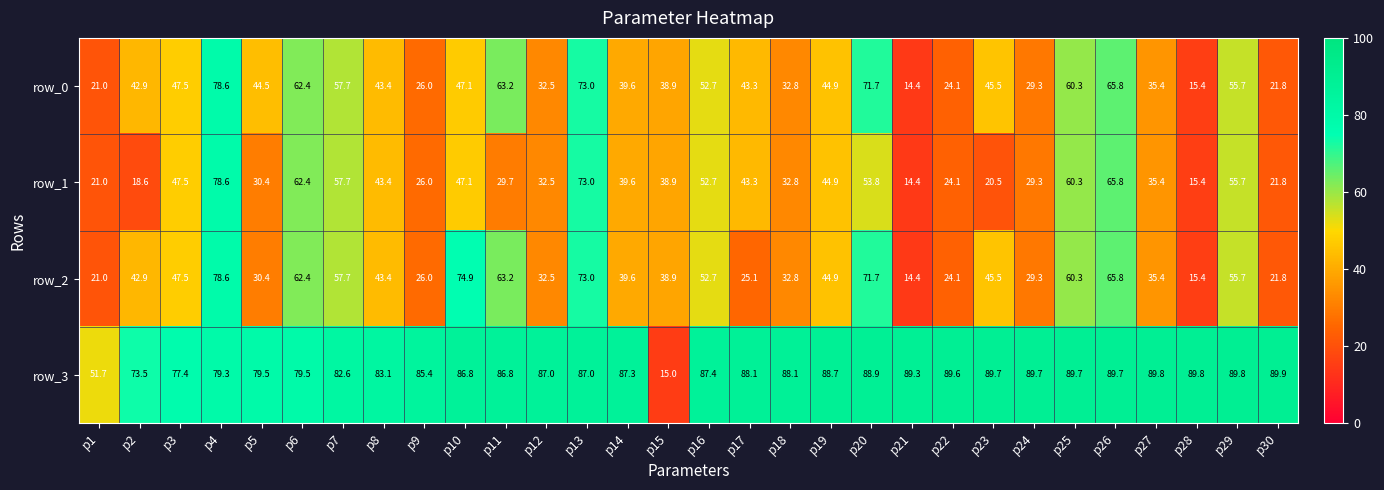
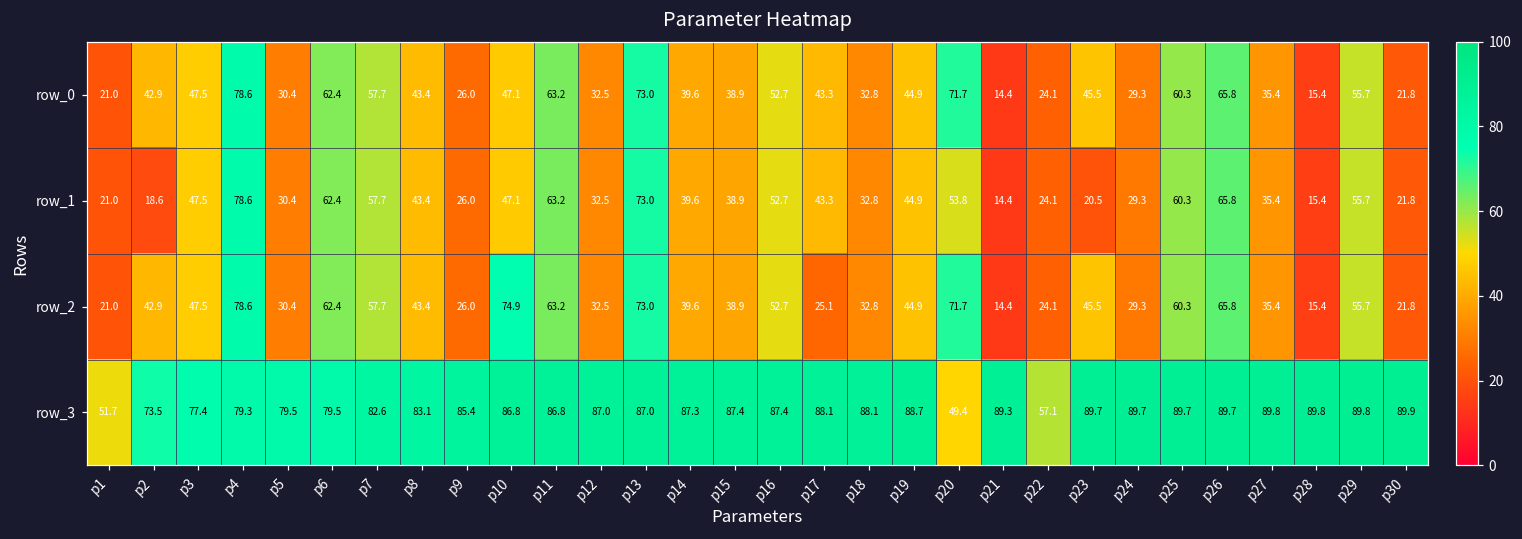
  {
    "row_0": {
      "p1": 21.0,
      "p2": 42.9,
      "p3": 47.5,
      "p4": 78.6,
-     "p5": 44.5,
+     "p5": 30.4,
      "p6": 62.4,
      "p7": 57.7,
      "p8": 43.4,
      "p9": 26.0,
      "p10": 47.1,
      "p11": 63.2,
      "p12": 32.5,
      "p13": 73.0,
      "p14": 39.6,
      "p15": 38.9,
      "p16": 52.7,
      "p17": 43.3,
      "p18": 32.8,
      "p19": 44.9,
      "p20": 71.7,
      "p21": 14.4,
      "p22": 24.1,
      "p23": 45.5,
      "p24": 29.3,
      "p25": 60.3,
      "p26": 65.8,
      "p27": 35.4,
      "p28": 15.4,
      "p29": 55.7,
      "p30": 21.8
    },
    "row_1": {
      "p1": 21.0,
      "p2": 18.6,
      "p3": 47.5,
      "p4": 78.6,
      "p5": 30.4,
      "p6": 62.4,
      "p7": 57.7,
      "p8": 43.4,
      "p9": 26.0,
      "p10": 47.1,
-     "p11": 29.7,
+     "p11": 63.2,
      "p12": 32.5,
      "p13": 73.0,
      "p14": 39.6,
      "p15": 38.9,
      "p16": 52.7,
      "p17": 43.3,
      "p18": 32.8,
      "p19": 44.9,
      "p20": 53.8,
      "p21": 14.4,
      "p22": 24.1,
      "p23": 20.5,
      "p24": 29.3,
      "p25": 60.3,
      "p26": 65.8,
      "p27": 35.4,
      "p28": 15.4,
      "p29": 55.7,
      "p30": 21.8
    },
    "row_2": {
      "p1": 21.0,
      "p2": 42.9,
      "p3": 47.5,
      "p4": 78.6,
      "p5": 30.4,
      "p6": 62.4,
      "p7": 57.7,
      "p8": 43.4,
      "p9": 26.0,
      "p10": 74.9,
      "p11": 63.2,
      "p12": 32.5,
      "p13": 73.0,
      "p14": 39.6,
      "p15": 38.9,
      "p16": 52.7,
      "p17": 25.1,
      "p18": 32.8,
      "p19": 44.9,
      "p20": 71.7,
      "p21": 14.4,
      "p22": 24.1,
      "p23": 45.5,
      "p24": 29.3,
      "p25": 60.3,
      "p26": 65.8,
      "p27": 35.4,
      "p28": 15.4,
      "p29": 55.7,
      "p30": 21.8
    },
    "row_3": {
      "p1": 51.7,
      "p2": 73.5,
      "p3": 77.4,
      "p4": 79.3,
      "p5": 79.5,
      "p6": 79.5,
      "p7": 82.6,
      "p8": 83.1,
      "p9": 85.4,
      "p10": 86.8,
      "p11": 86.8,
      "p12": 87.0,
      "p13": 87.0,
      "p14": 87.3,
-     "p15": 15.0,
+     "p15": 87.4,
      "p16": 87.4,
      "p17": 88.1,
      "p18": 88.1,
      "p19": 88.7,
-     "p20": 88.9,
+     "p20": 49.4,
      "p21": 89.3,
-     "p22": 89.6,
+     "p22": 57.1,
      "p23": 89.7,
      "p24": 89.7,
      "p25": 89.7,
      "p26": 89.7,
      "p27": 89.8,
      "p28": 89.8,
      "p29": 89.8,
      "p30": 89.9
    }
  }
